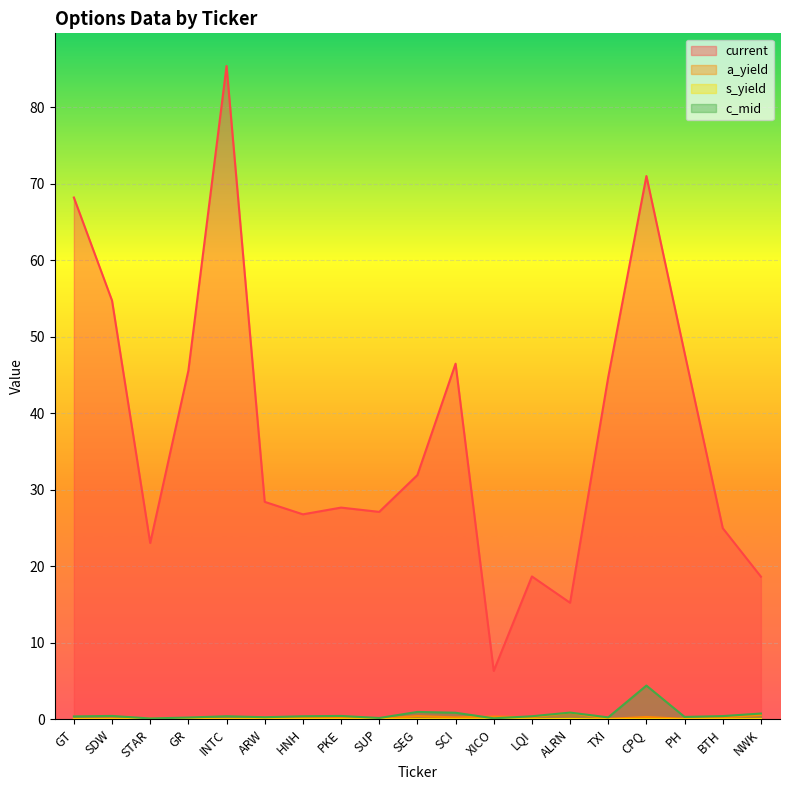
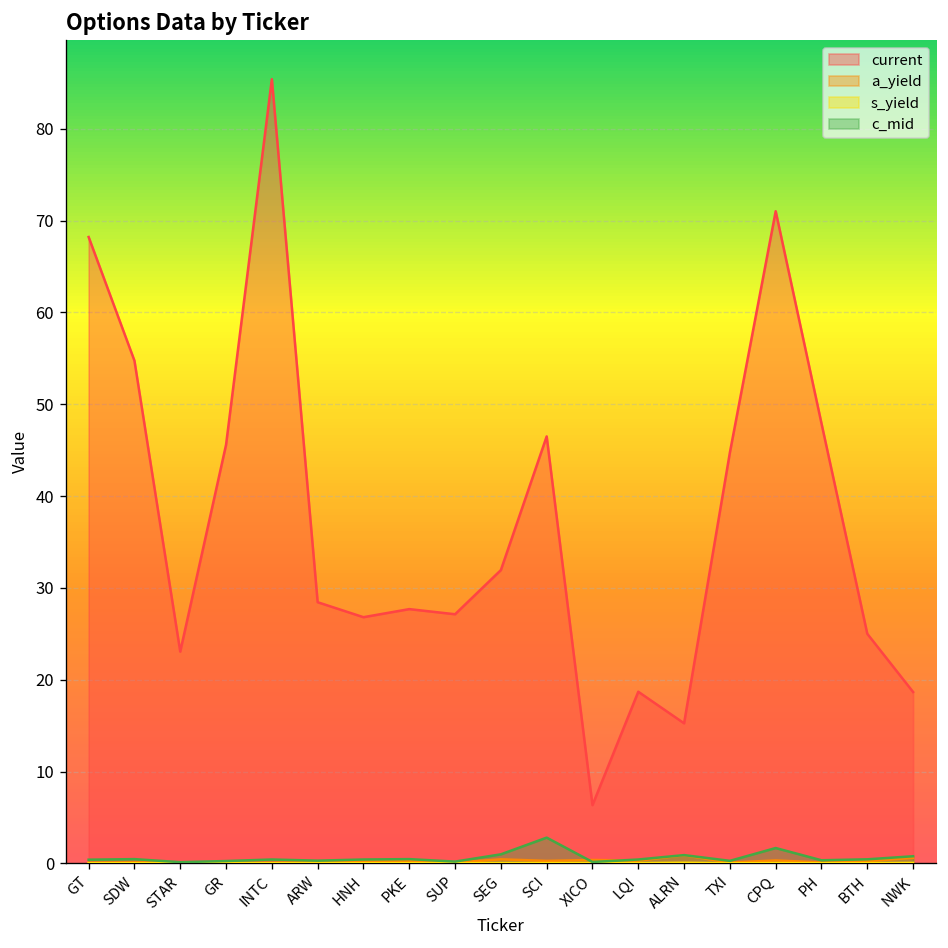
  {
    "c_mid": {
      "SDW": 0,
      "INTC": 0,
      "SEG": 1,
-     "SCI": 1,
-     "CPQ": 4
+     "SCI": 3,
+     "CPQ": 2
    }
  }
